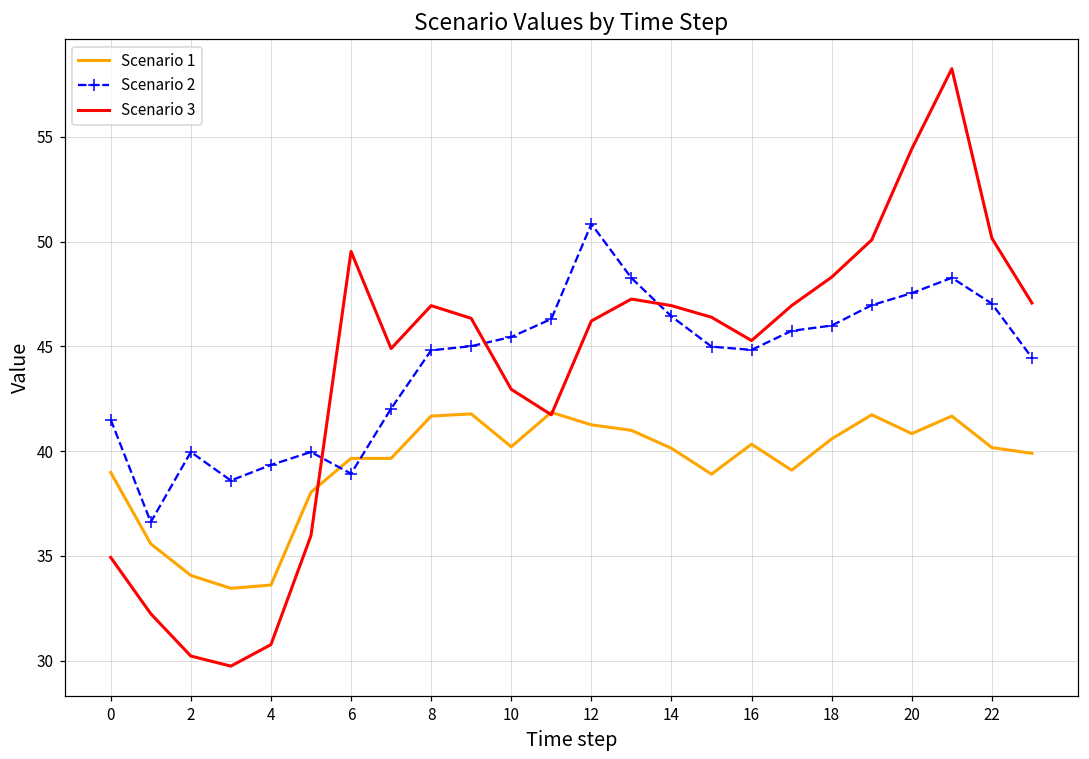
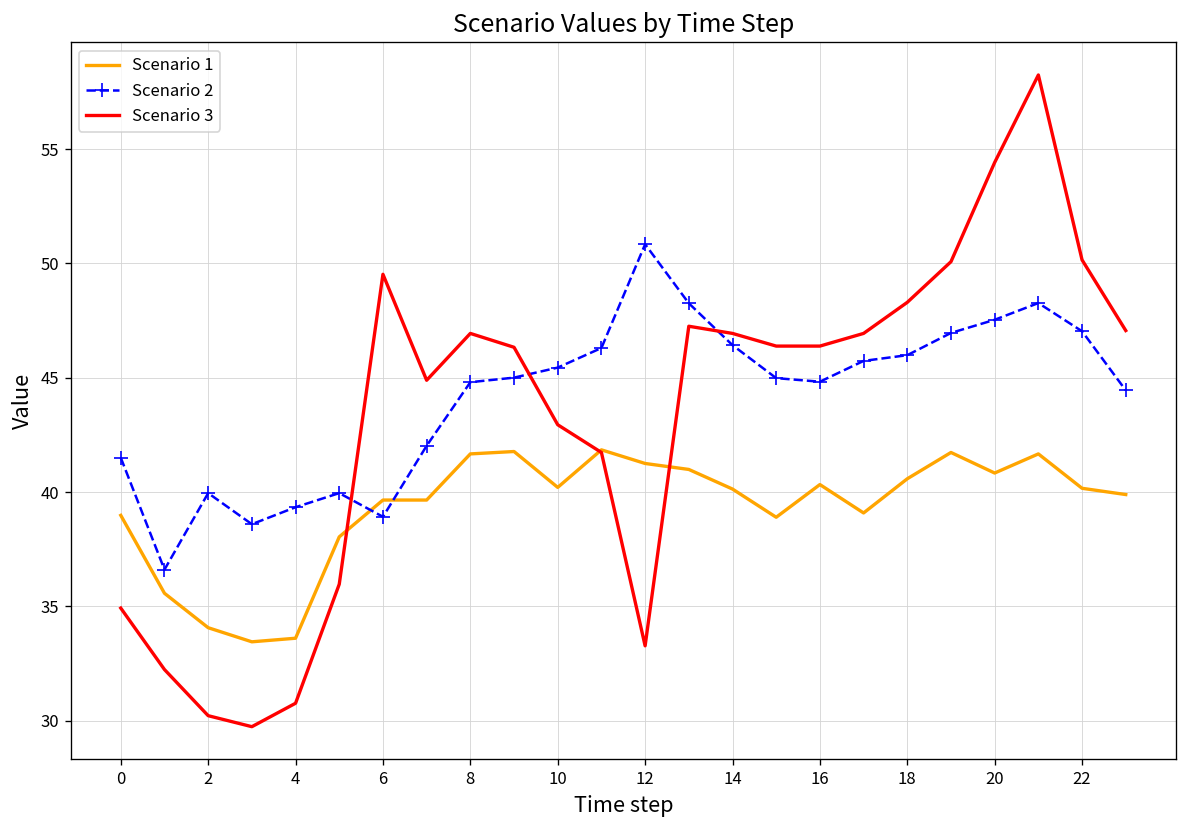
  {
    "Scenario 1": {
      "0": 39.0,
      "2": 34.1,
      "4": 33.6,
      "6": 39.7,
      "8": 41.7,
      "10": 40.2,
      "12": 41.3,
      "14": 40.1,
      "16": 40.3,
      "18": 40.6,
      "20": 40.8,
      "22": 40.2
    },
    "Scenario 2": {
      "0": 41.5,
      "2": 40.0,
      "4": 39.3,
      "6": 38.9,
      "8": 44.8,
      "10": 45.4,
      "12": 50.8,
      "14": 46.4,
      "16": 44.8,
      "18": 46.0,
      "20": 47.5,
      "22": 47.0
    },
    "Scenario 3": {
      "0": 34.9,
      "2": 30.2,
      "4": 30.8,
      "6": 49.5,
      "8": 46.9,
      "10": 42.9,
-     "12": 46.2,
+     "12": 33.3,
      "14": 46.9,
-     "16": 45.3,
+     "16": 46.4,
      "18": 48.3,
      "20": 54.4,
      "22": 50.2
    }
  }
